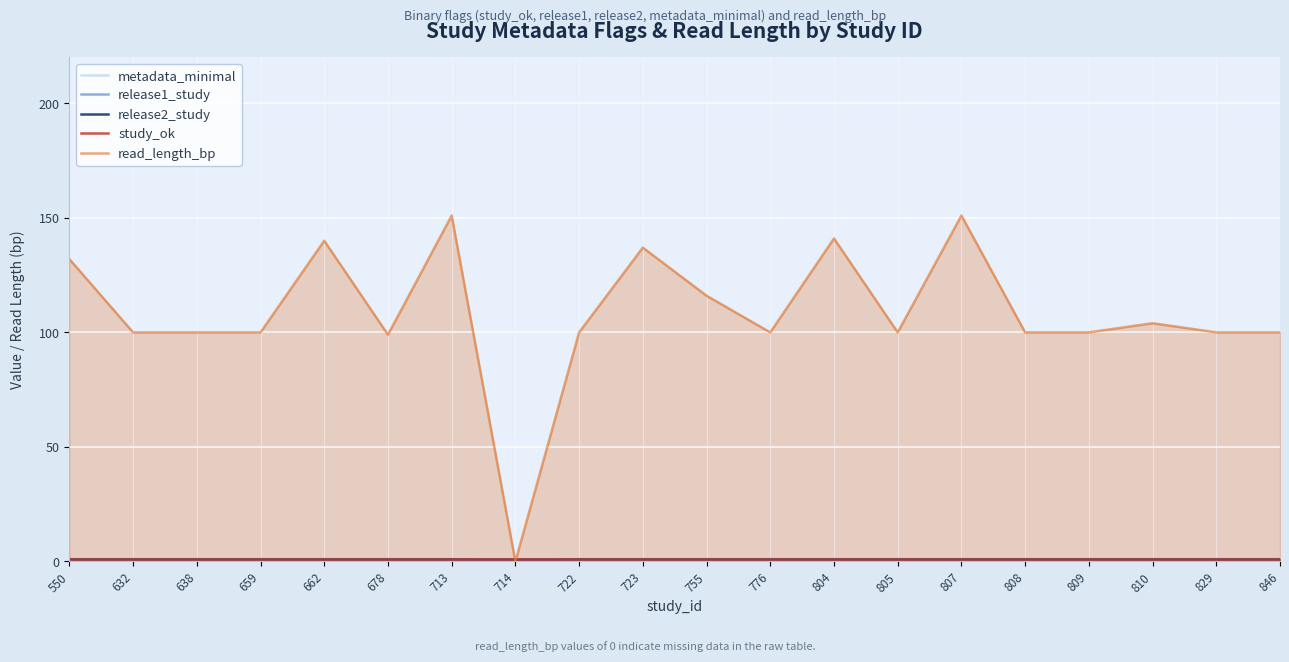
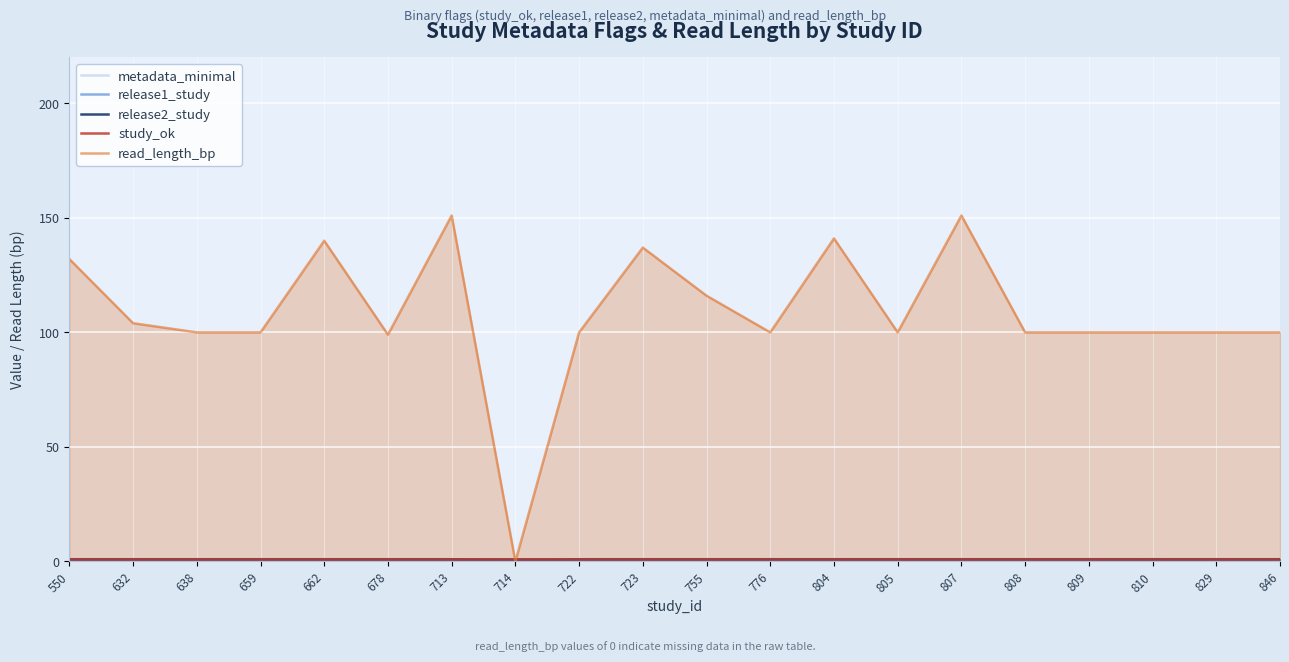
  {
    "read_length_bp": {
      "550": 132,
-     "632": 100,
+     "632": 104,
      "638": 100,
      "659": 100,
      "662": 140,
      "678": 99,
      "713": 151,
      "722": 100,
      "723": 137,
      "755": 116,
      "776": 100,
      "804": 141,
      "805": 100,
      "807": 151,
      "808": 100,
      "809": 100,
-     "810": 104,
+     "810": 100,
      "829": 100,
      "846": 100
    }
  }
